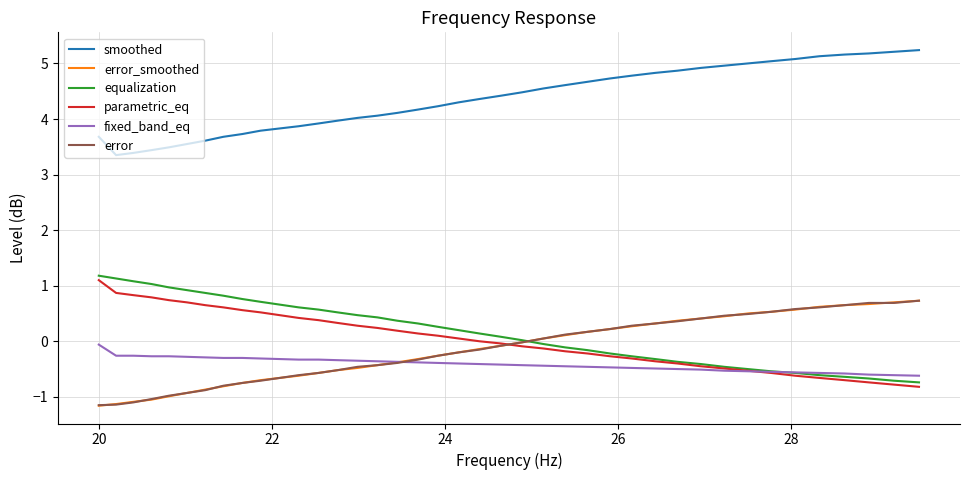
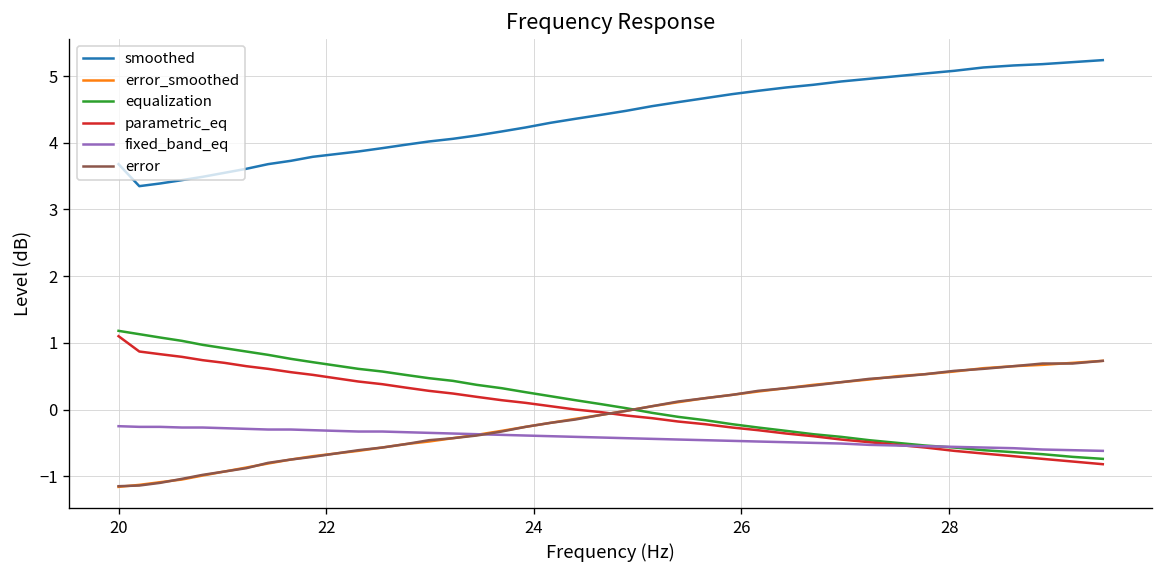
  {
    "equalization": {
      "20": 1.2
    },
    "parametric_eq": {
      "20": 1.1
    },
    "fixed_band_eq": {
-     "20": -0.1
+     "20": -0.3
    }
  }
